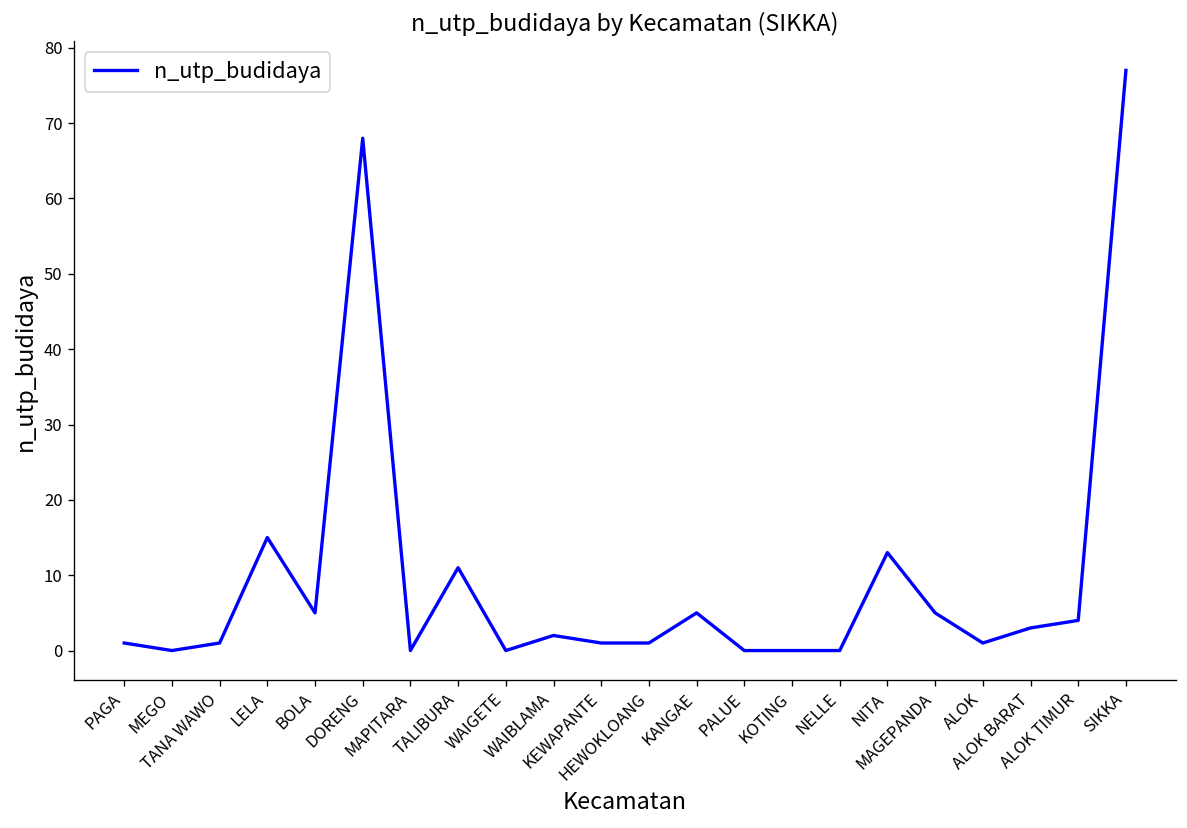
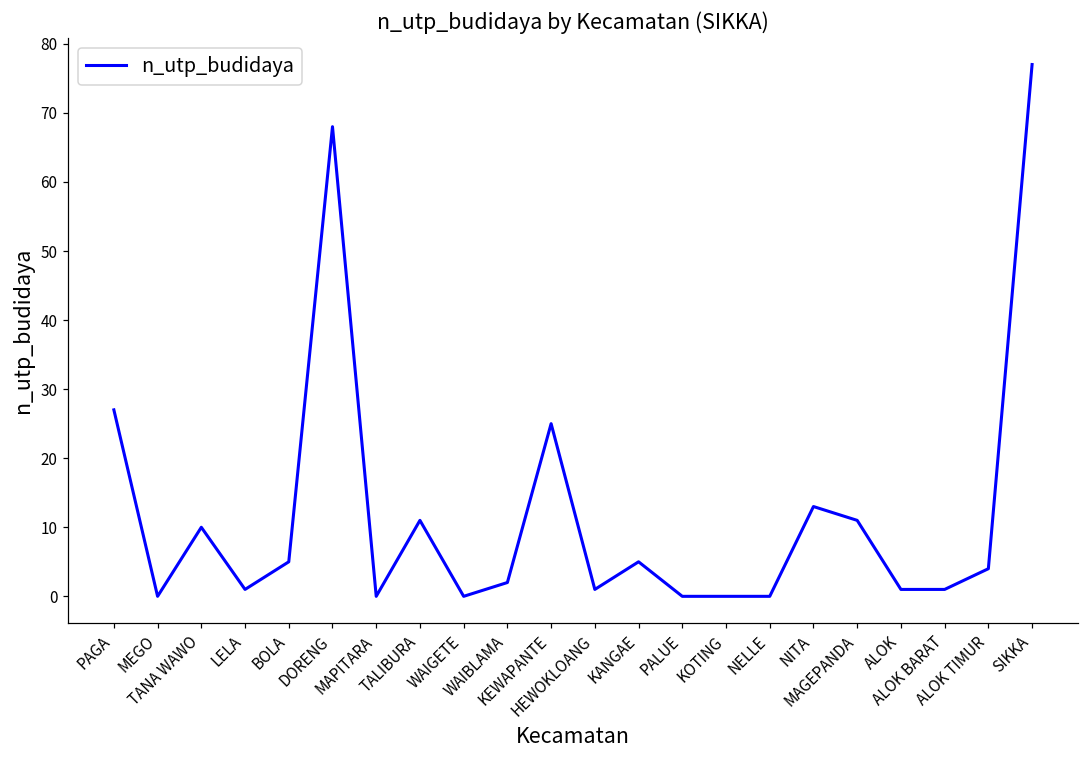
  {
-   "PAGA": 1,
+   "PAGA": 27,
    "MEGO": 0,
-   "TANA WAWO": 1,
-   "LELA": 15,
+   "TANA WAWO": 10,
+   "LELA": 1,
    "BOLA": 5,
    "DORENG": 68,
    "MAPITARA": 0,
    "TALIBURA": 11,
    "WAIGETE": 0,
    "WAIBLAMA": 2,
-   "KEWAPANTE": 1,
+   "KEWAPANTE": 25,
    "HEWOKLOANG": 1,
    "KANGAE": 5,
    "PALUE": 0,
    "KOTING": 0,
    "NELLE": 0,
    "NITA": 13,
-   "MAGEPANDA": 5,
+   "MAGEPANDA": 11,
    "ALOK": 1,
-   "ALOK BARAT": 3,
+   "ALOK BARAT": 1,
    "ALOK TIMUR": 4,
    "SIKKA": 77
  }
